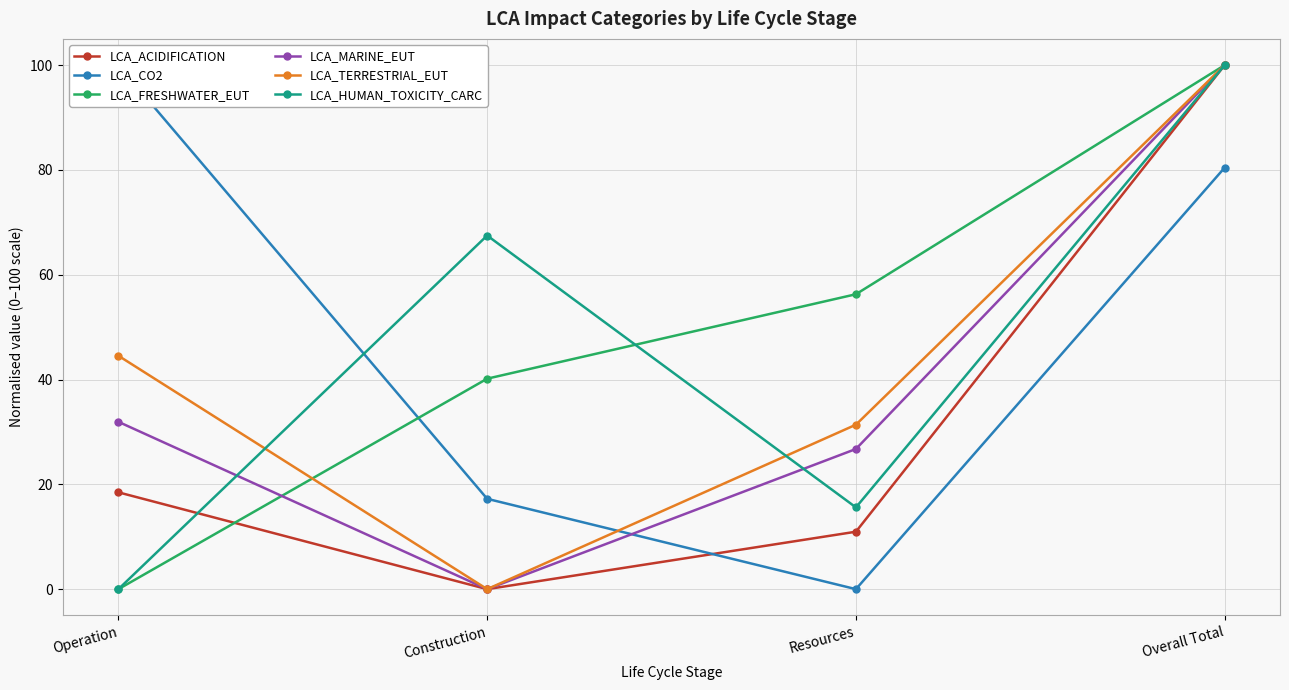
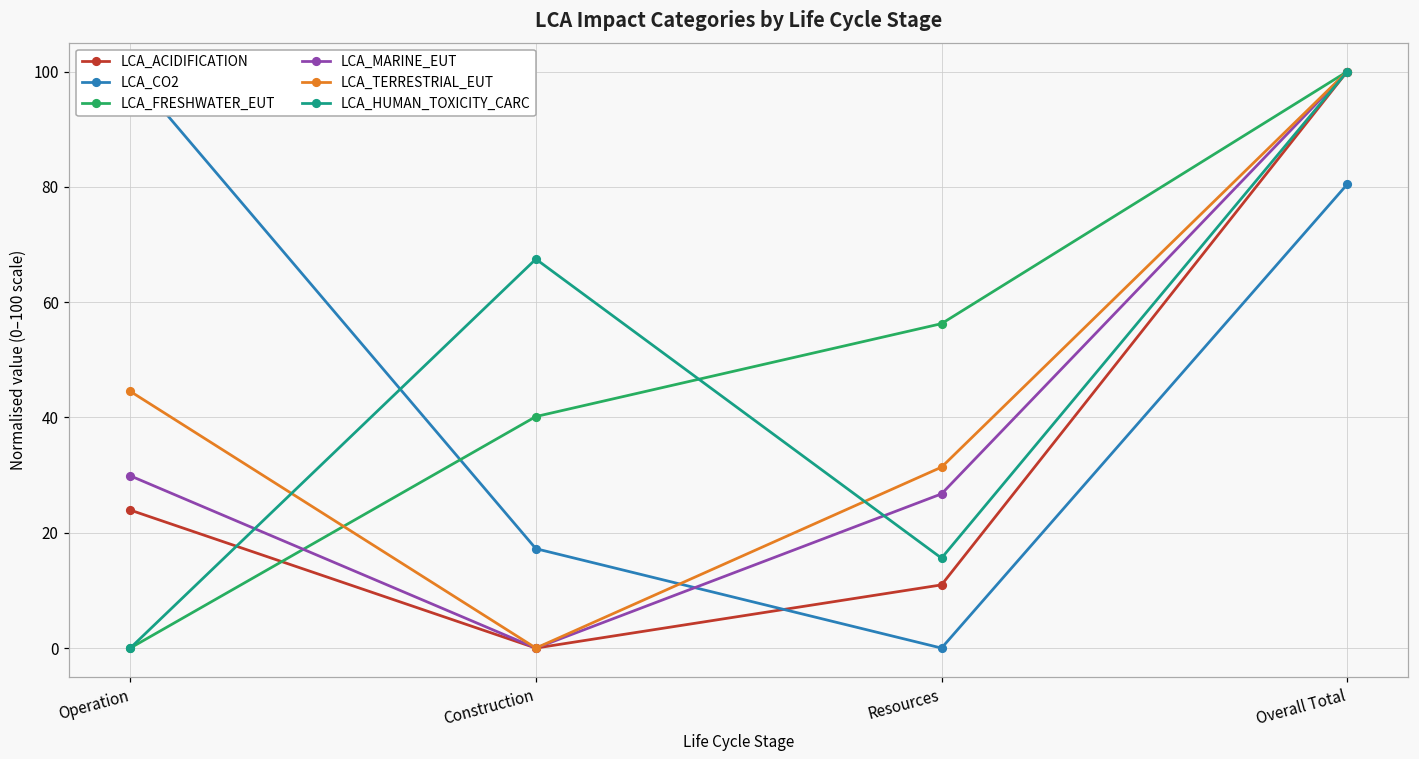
  {
    "LCA_ACIDIFICATION": {
-     "Operation": 18,
+     "Operation": 24,
      "Resources": 11
    },
    "LCA_CO2": {
      "Construction": 17,
      "Resources": 0,
      "Overall Total": 80
    },
    "LCA_MARINE_EUT": {
-     "Operation": 32,
+     "Operation": 30,
      "Resources": 27
    },
    "LCA_TERRESTRIAL_EUT": {
      "Operation": 45,
      "Resources": 31
    }
  }
